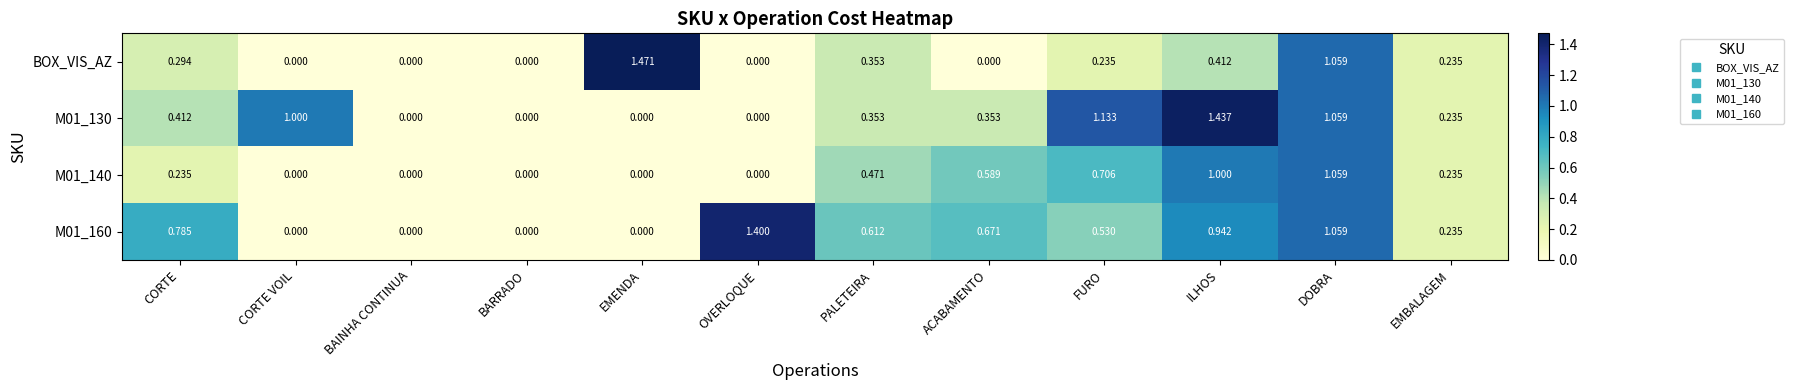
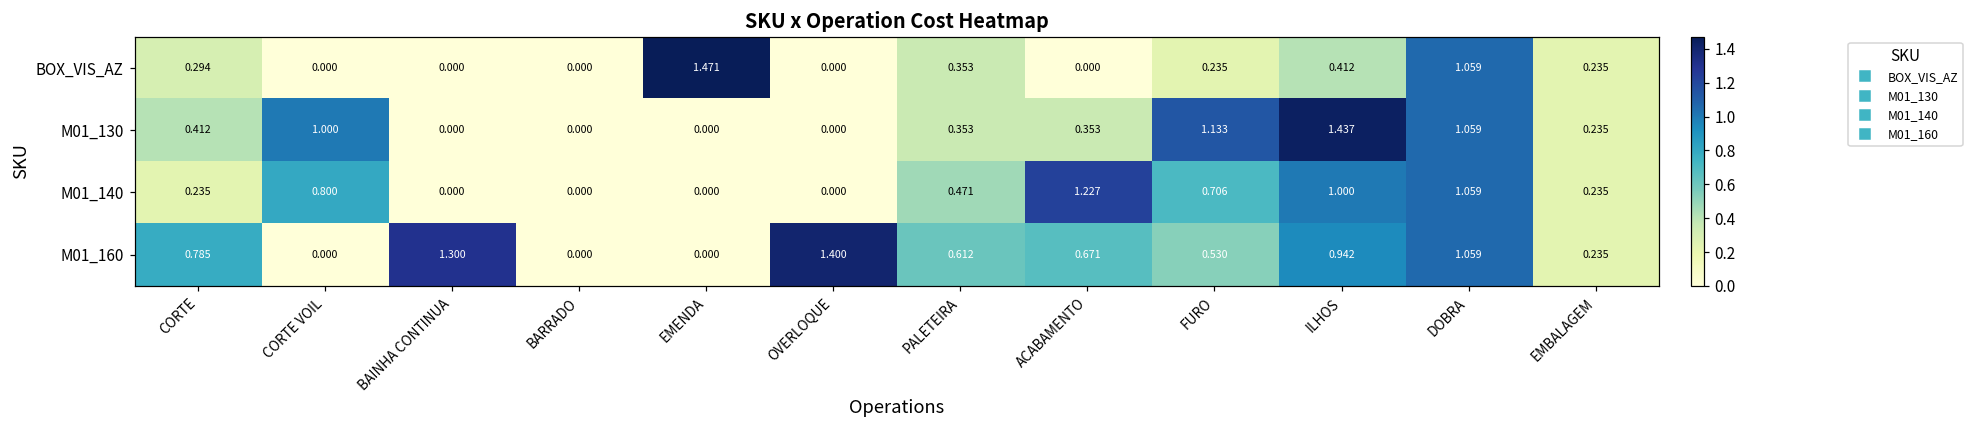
  {
    "BOX_VIS_AZ": {
      "CORTE": 0.294,
      "CORTE VOIL": 0.000,
      "BAINHA CONTINUA": 0.000,
      "BARRADO": 0.000,
      "EMENDA": 1.471,
      "OVERLOQUE": 0.000,
      "PALETEIRA": 0.353,
      "ACABAMENTO": 0.000,
      "FURO": 0.235,
      "ILHOS": 0.412,
      "DOBRA": 1.059,
      "EMBALAGEM": 0.235
    },
    "M01_130": {
      "CORTE": 0.412,
      "CORTE VOIL": 1.000,
      "BAINHA CONTINUA": 0.000,
      "BARRADO": 0.000,
      "EMENDA": 0.000,
      "OVERLOQUE": 0.000,
      "PALETEIRA": 0.353,
      "ACABAMENTO": 0.353,
      "FURO": 1.133,
      "ILHOS": 1.437,
      "DOBRA": 1.059,
      "EMBALAGEM": 0.235
    },
    "M01_140": {
      "CORTE": 0.235,
-     "CORTE VOIL": 0.000,
+     "CORTE VOIL": 0.800,
      "BAINHA CONTINUA": 0.000,
      "BARRADO": 0.000,
      "EMENDA": 0.000,
      "OVERLOQUE": 0.000,
      "PALETEIRA": 0.471,
-     "ACABAMENTO": 0.589,
+     "ACABAMENTO": 1.227,
      "FURO": 0.706,
      "ILHOS": 1.000,
      "DOBRA": 1.059,
      "EMBALAGEM": 0.235
    },
    "M01_160": {
      "CORTE": 0.785,
      "CORTE VOIL": 0.000,
-     "BAINHA CONTINUA": 0.000,
+     "BAINHA CONTINUA": 1.300,
      "BARRADO": 0.000,
      "EMENDA": 0.000,
      "OVERLOQUE": 1.400,
      "PALETEIRA": 0.612,
      "ACABAMENTO": 0.671,
      "FURO": 0.530,
      "ILHOS": 0.942,
      "DOBRA": 1.059,
      "EMBALAGEM": 0.235
    }
  }
